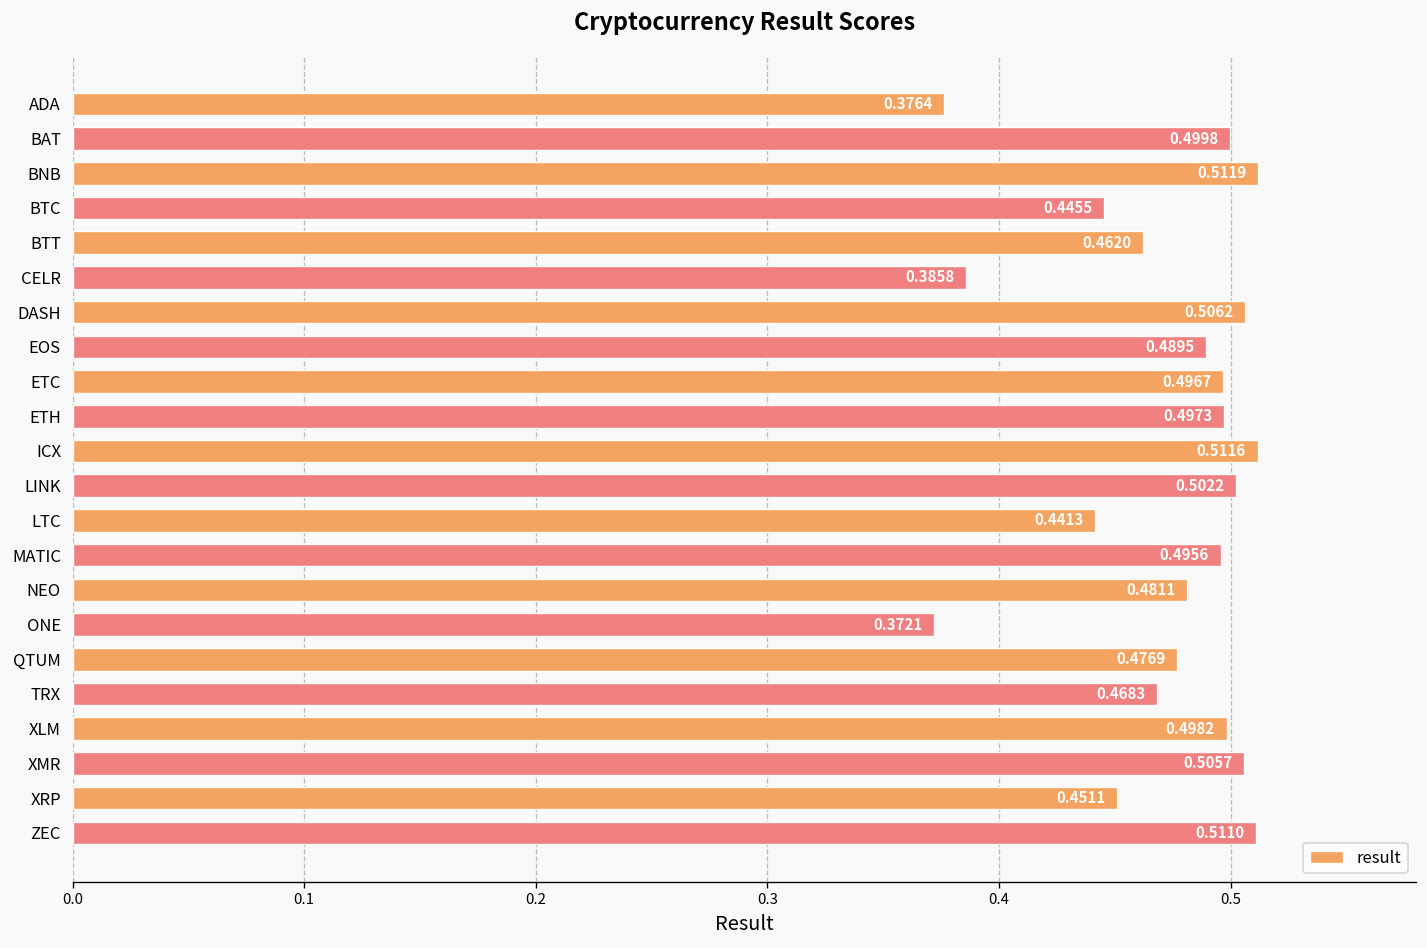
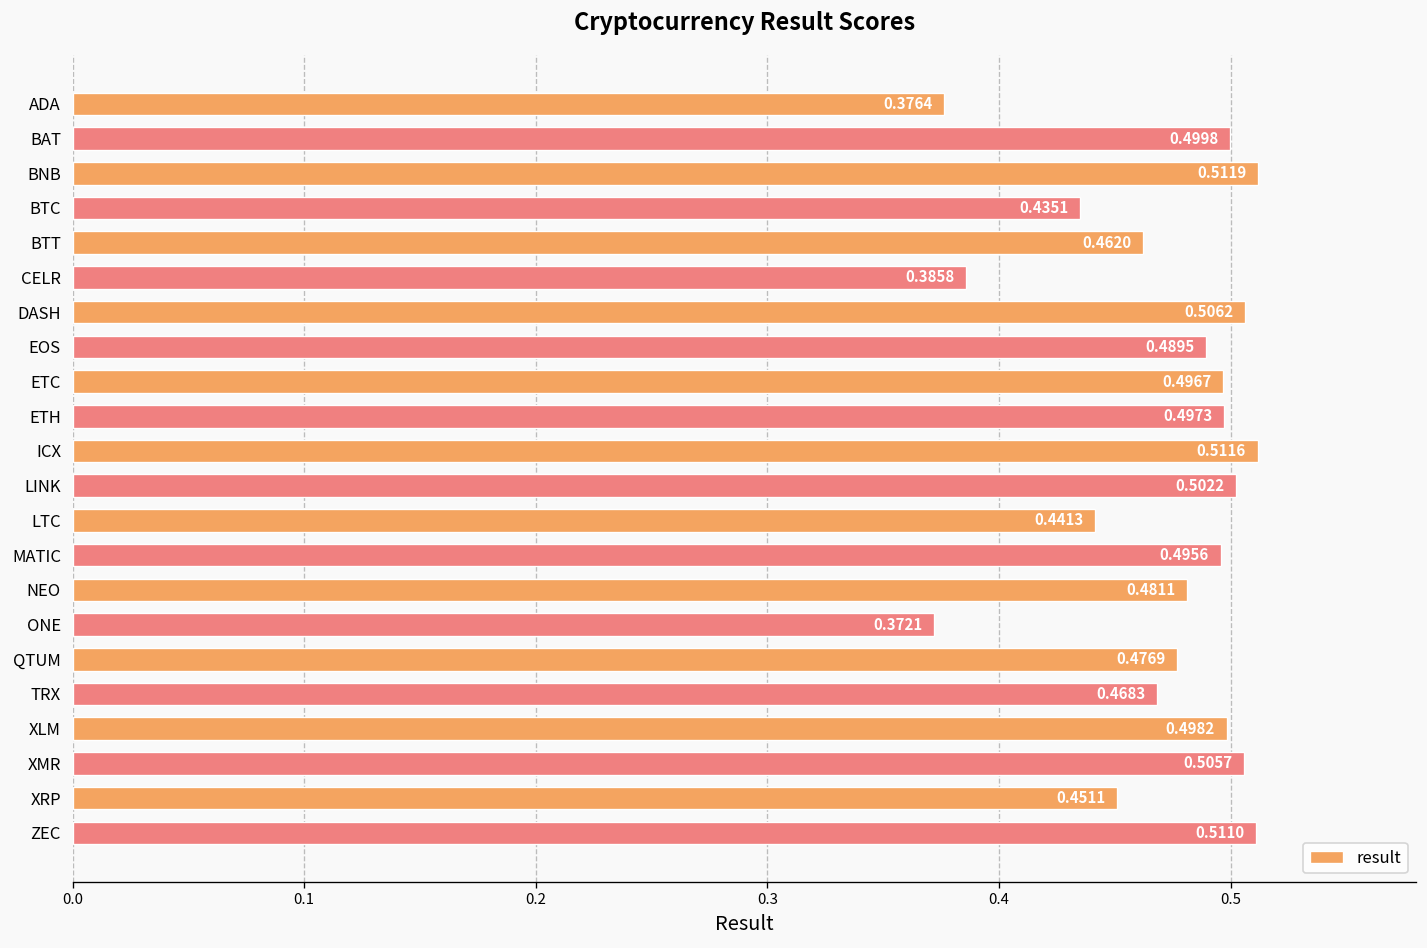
  {
    "ADA": 0.3764,
    "BAT": 0.4998,
    "BNB": 0.5119,
-   "BTC": 0.4455,
+   "BTC": 0.4351,
    "BTT": 0.4620,
    "CELR": 0.3858,
    "DASH": 0.5062,
    "EOS": 0.4895,
    "ETC": 0.4967,
    "ETH": 0.4973,
    "ICX": 0.5116,
    "LINK": 0.5022,
    "LTC": 0.4413,
    "MATIC": 0.4956,
    "NEO": 0.4811,
    "ONE": 0.3721,
    "QTUM": 0.4769,
    "TRX": 0.4683,
    "XLM": 0.4982,
    "XMR": 0.5057,
    "XRP": 0.4511,
    "ZEC": 0.5110
  }
